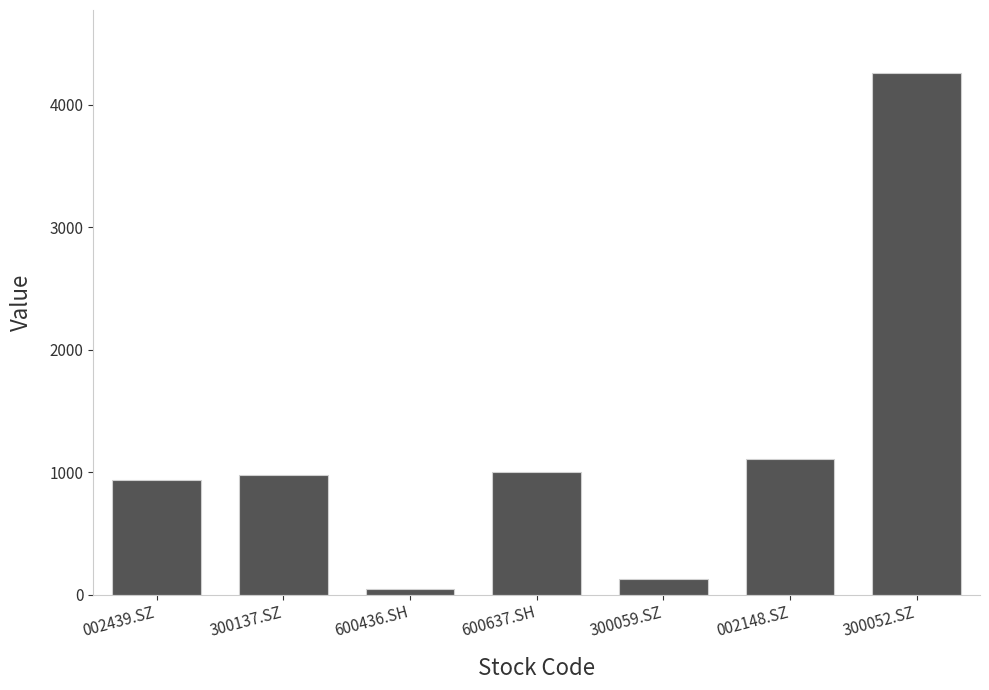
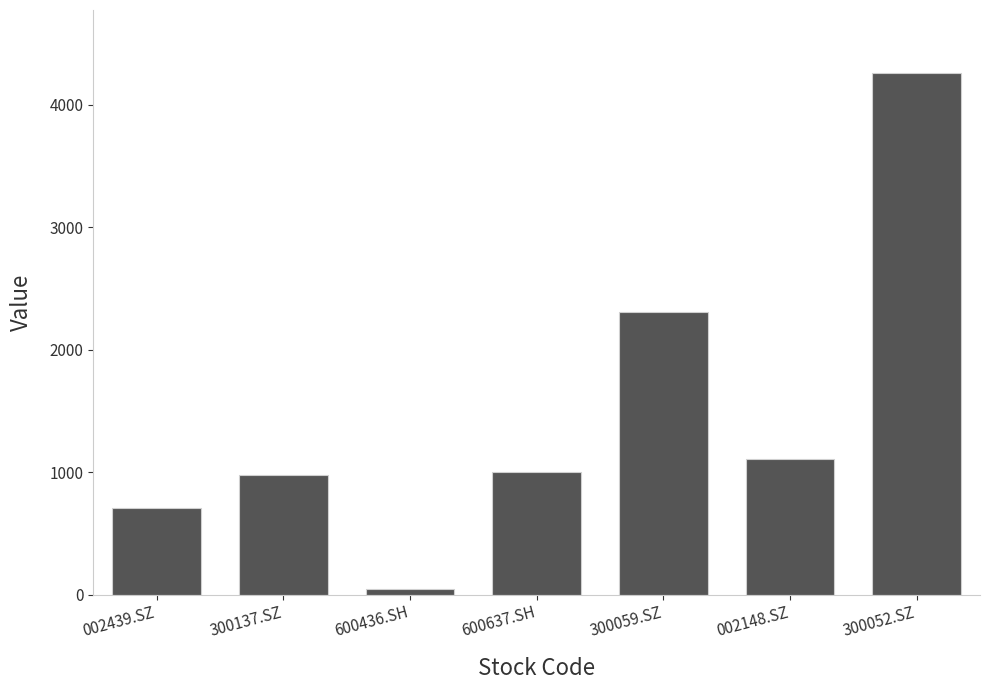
  {
-   "002439.SZ": 940,
+   "002439.SZ": 710,
    "300137.SZ": 970,
    "600436.SH": 40,
    "600637.SH": 1000,
-   "300059.SZ": 120,
+   "300059.SZ": 2310,
    "002148.SZ": 1110,
    "300052.SZ": 4260
  }
